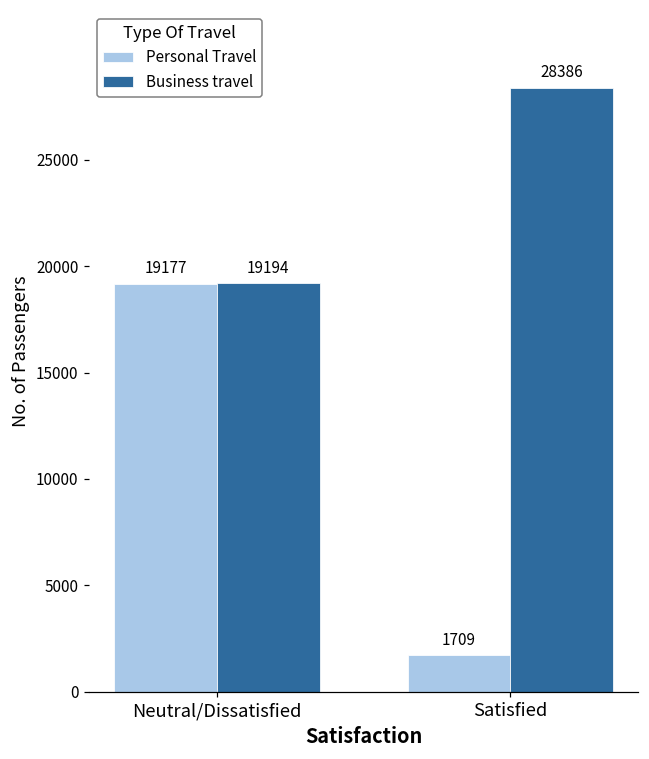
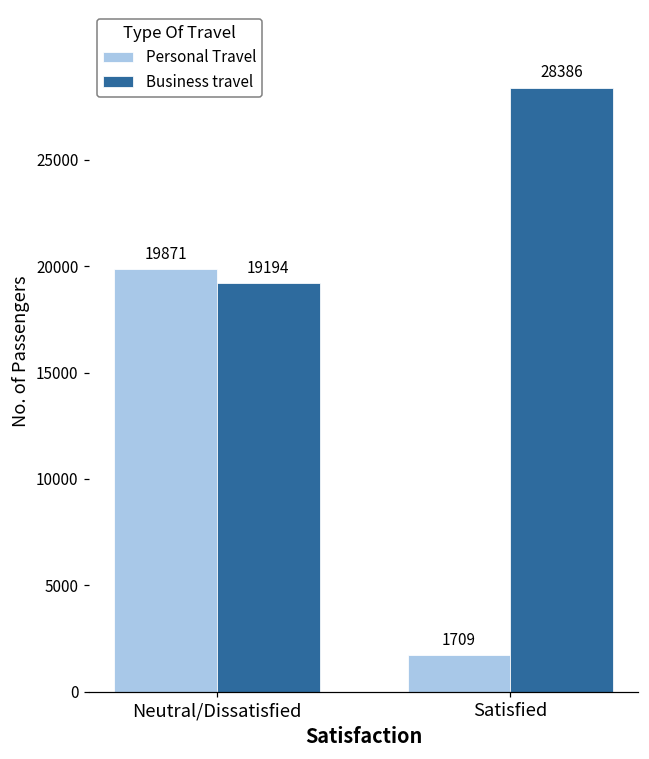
  {
    "Personal Travel": {
-     "Neutral/Dissatisfied": 19177,
+     "Neutral/Dissatisfied": 19871,
      "Satisfied": 1709
    },
    "Business travel": {
      "Neutral/Dissatisfied": 19194,
      "Satisfied": 28386
    }
  }
